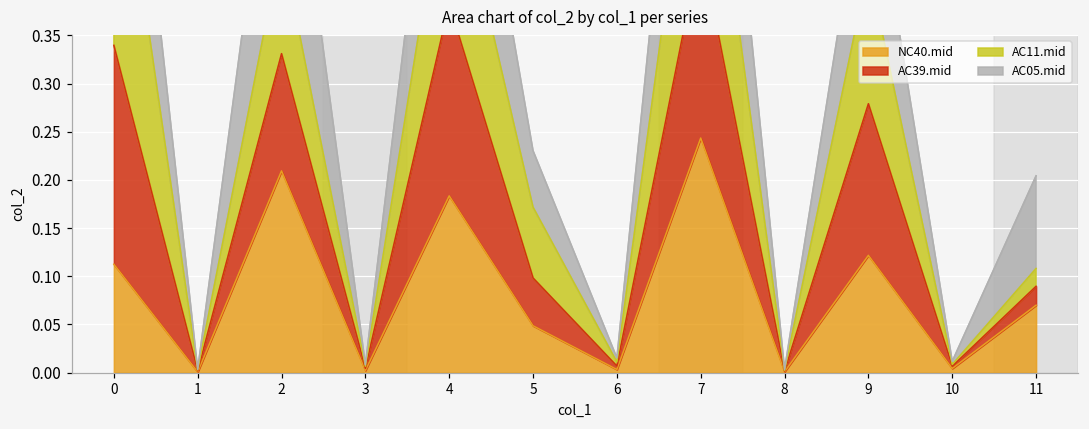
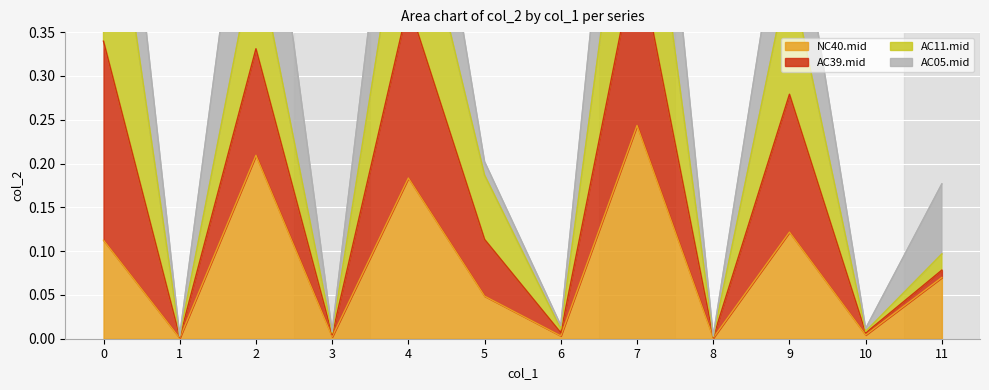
  {
    "AC39.mid": {
      "0": 0.23,
      "2": 0.12,
-     "5": 0.05,
+     "5": 0.06,
      "6": 0.00,
      "9": 0.16,
-     "11": 0.02
+     "11": 0.01
    },
    "AC05.mid": {
-     "5": 0.06,
+     "5": 0.02,
      "6": 0.00,
      "10": 0.00,
-     "11": 0.10
+     "11": 0.08
    }
  }
